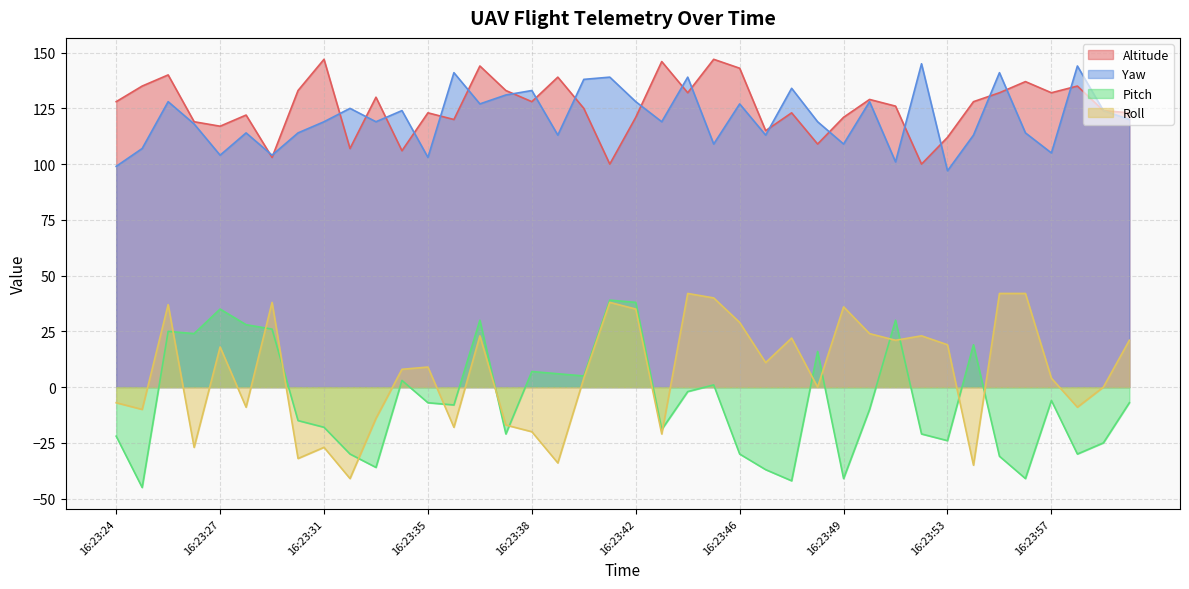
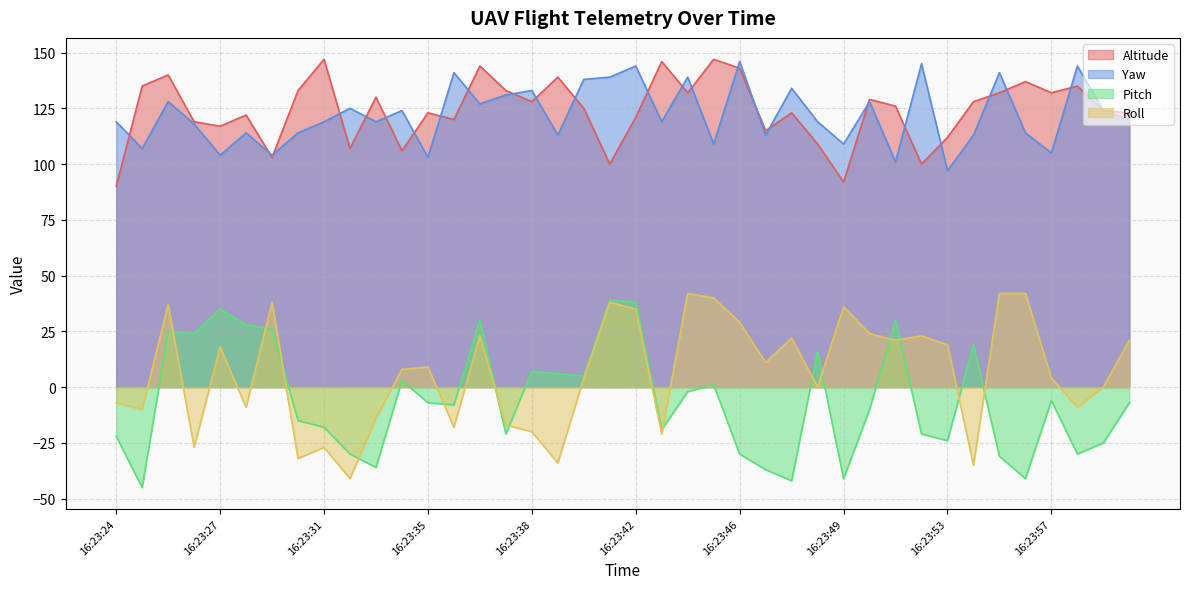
  {
    "Altitude": {
-     "16:23:24": 128,
+     "16:23:24": 90,
      "16:23:31": 147,
      "16:23:35": 123,
      "16:23:38": 128,
      "16:23:42": 121,
      "16:23:46": 143,
-     "16:23:49": 121,
+     "16:23:49": 92,
      "16:23:53": 112
    },
    "Yaw": {
-     "16:23:24": 99,
+     "16:23:24": 119,
      "16:23:31": 119,
      "16:23:35": 103,
      "16:23:38": 133,
-     "16:23:42": 128,
-     "16:23:46": 127,
+     "16:23:42": 144,
+     "16:23:46": 146,
      "16:23:49": 109,
      "16:23:53": 97
    }
  }
